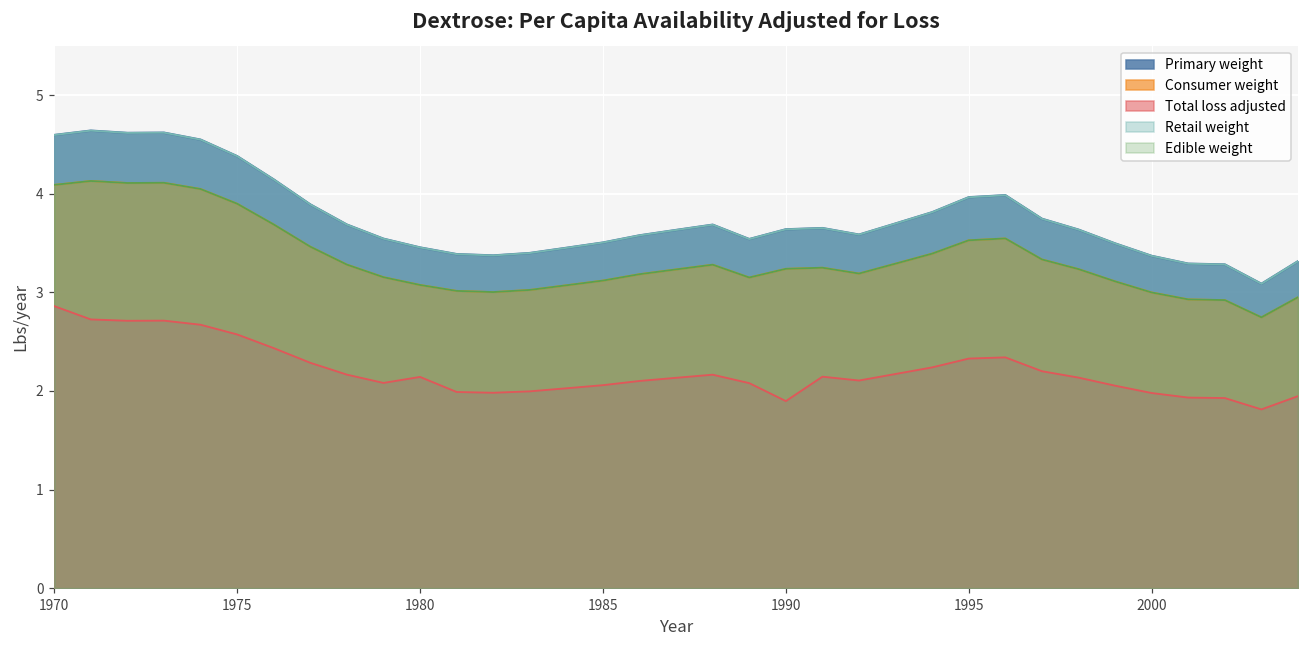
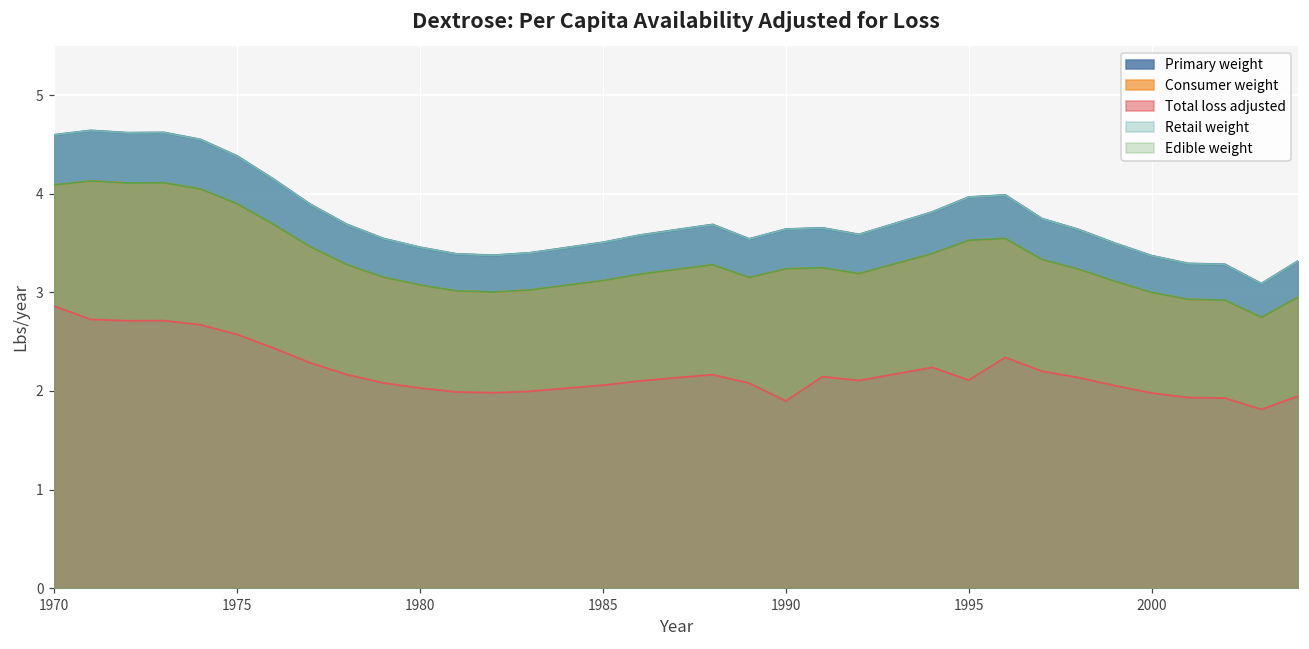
  {
    "Total loss adjusted": {
      "1970": 2.9,
      "1975": 2.6,
-     "1980": 2.1,
+     "1980": 2.0,
      "1985": 2.1,
      "1990": 1.9,
-     "1995": 2.3,
+     "1995": 2.1,
      "2000": 2.0
    }
  }
